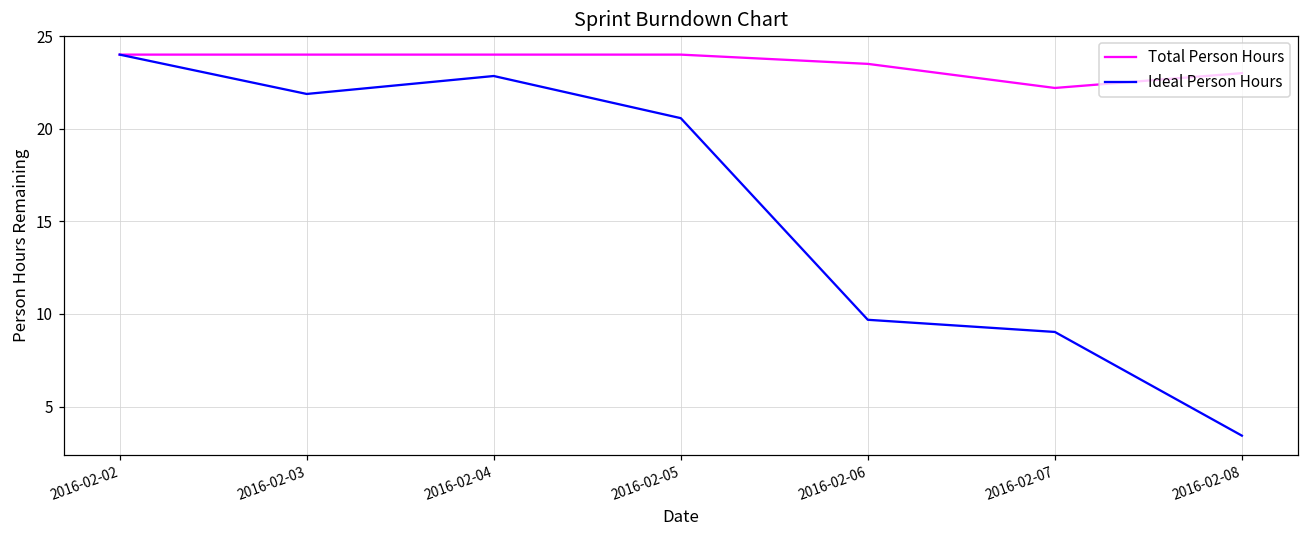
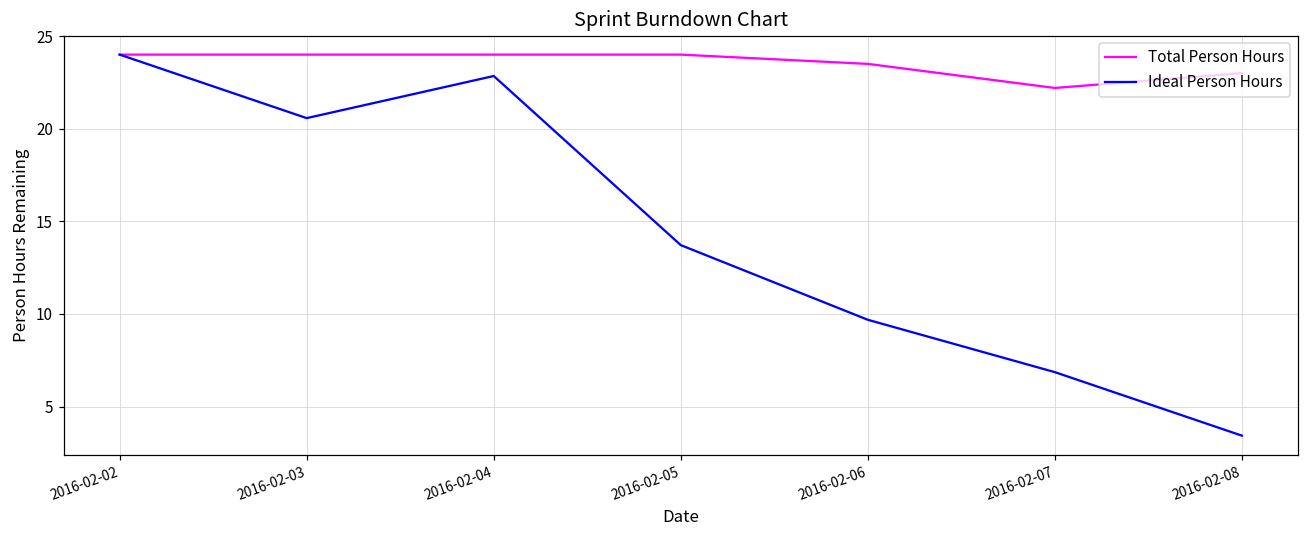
  {
    "Total Person Hours": {
      "2016-02-03": 24.0,
      "2016-02-04": 24.0,
      "2016-02-05": 24.0,
      "2016-02-06": 23.5,
      "2016-02-07": 22.2
    },
    "Ideal Person Hours": {
-     "2016-02-03": 21.9,
+     "2016-02-03": 20.6,
      "2016-02-04": 22.8,
-     "2016-02-05": 20.6,
+     "2016-02-05": 13.7,
      "2016-02-06": 9.7,
-     "2016-02-07": 9.0,
+     "2016-02-07": 6.9,
      "2016-02-08": 3.4
    }
  }
